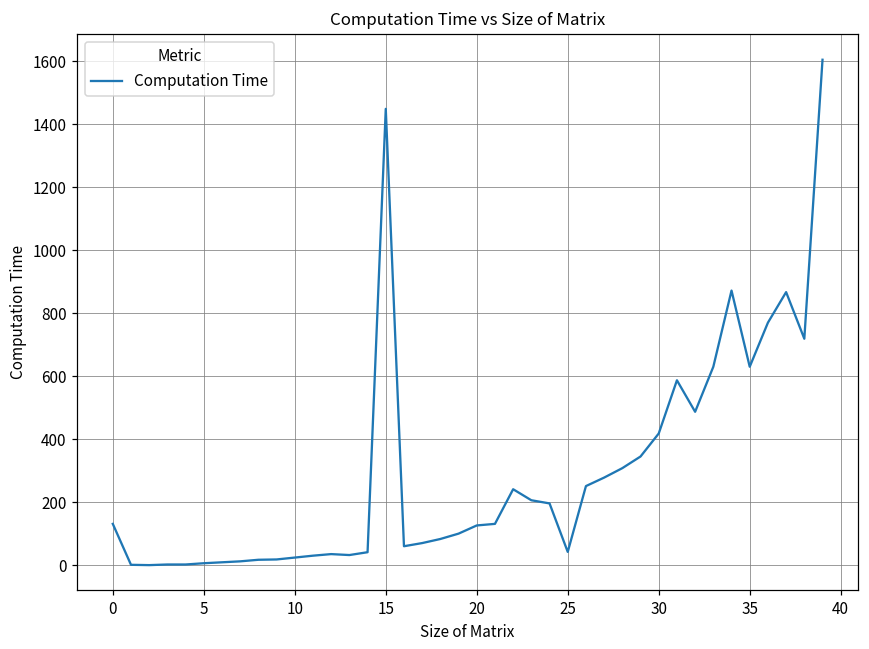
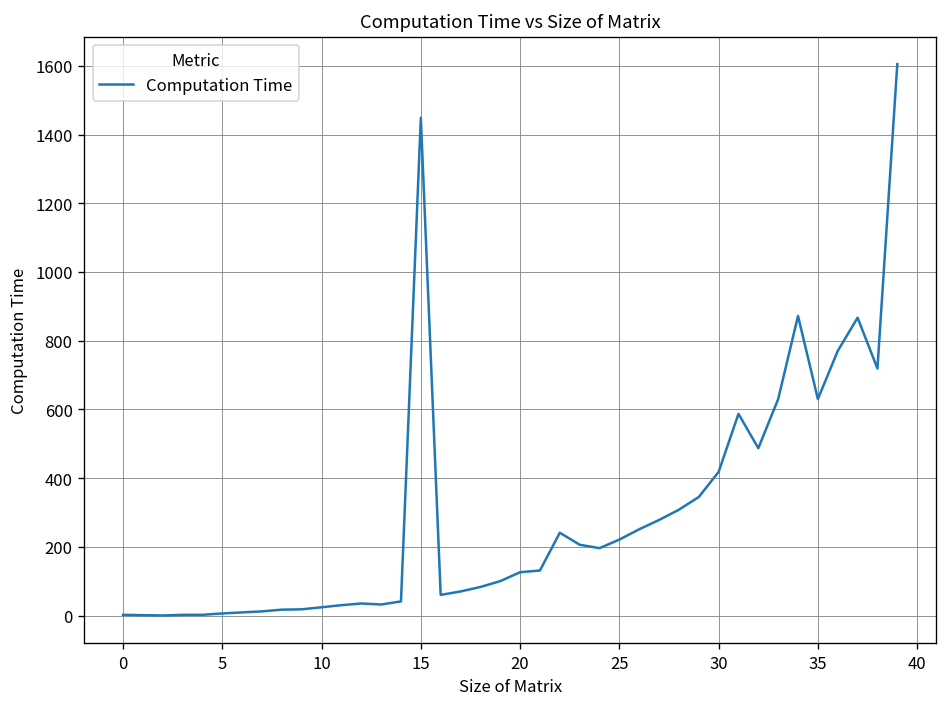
  {
-   "0": 130,
+   "0": 0,
    "5": 10,
    "10": 20,
    "15": 1450,
    "20": 130,
-   "25": 40,
+   "25": 220,
    "30": 420,
    "35": 630
  }
